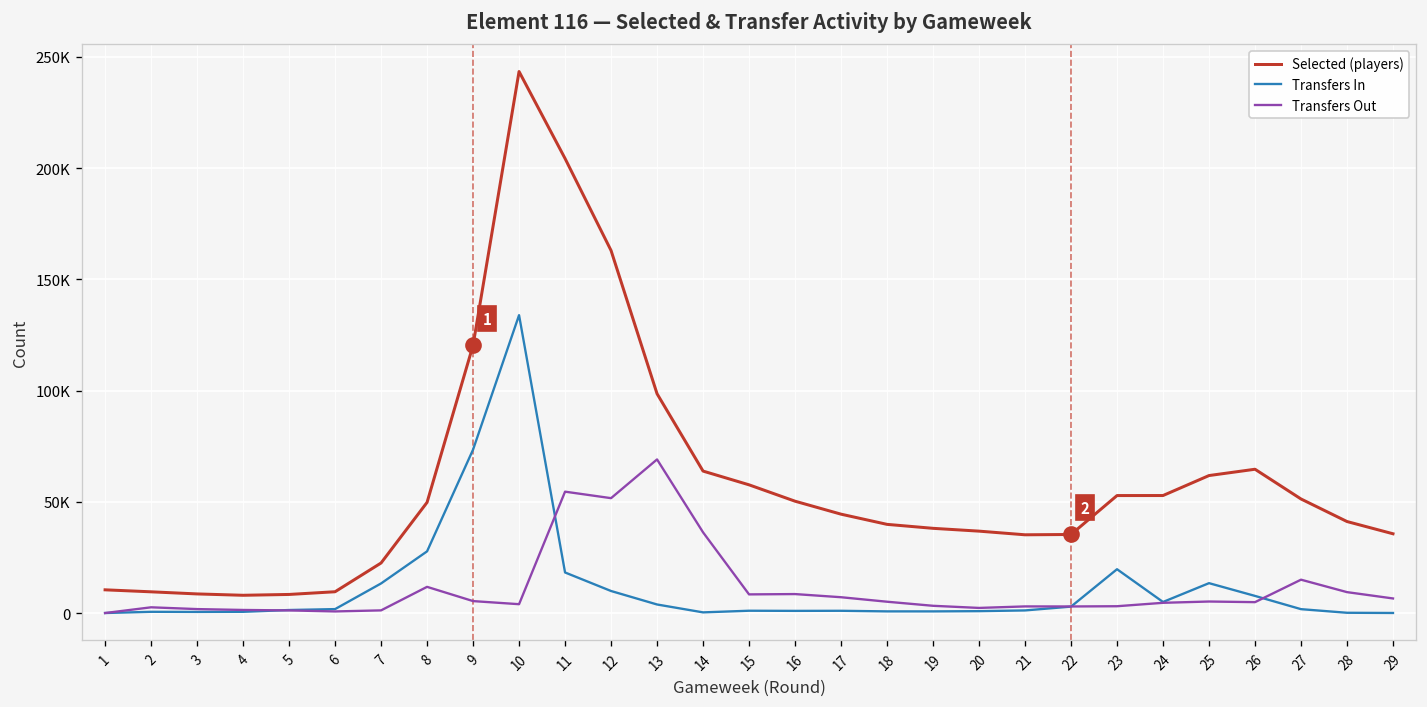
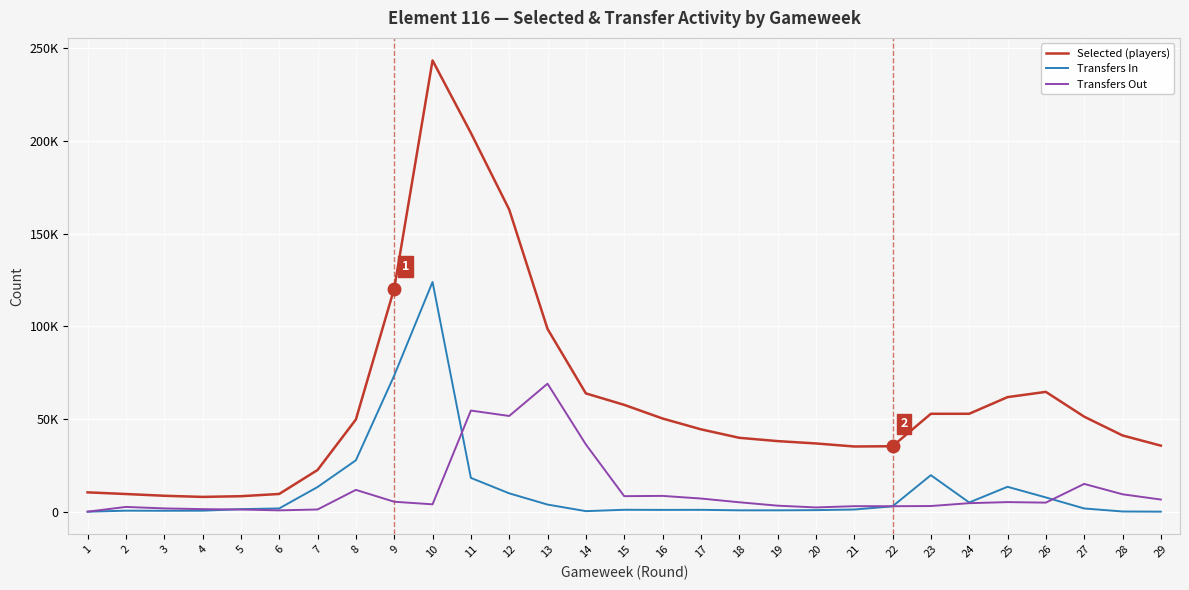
  {
    "Transfers In": {
      "2": 1000,
      "7": 13000,
      "8": 28000,
      "9": 73000,
-     "10": 134000,
+     "10": 124000,
      "11": 18000,
      "12": 10000,
      "13": 4000,
      "14": 0,
      "15": 1000,
      "16": 1000,
      "17": 1000,
      "18": 1000,
      "19": 1000,
      "20": 1000,
      "21": 1000,
      "23": 20000,
      "25": 13000,
      "26": 8000,
      "27": 2000,
      "28": 0,
      "29": 0
    },
    "Transfers Out": {
      "2": 3000,
      "7": 1000,
      "8": 12000,
      "9": 5000,
      "10": 4000,
      "11": 55000,
      "12": 52000,
      "13": 69000,
      "14": 36000,
      "15": 8000,
      "16": 9000,
      "17": 7000,
      "18": 5000,
      "19": 3000,
      "20": 2000,
      "21": 3000,
      "23": 3000,
      "25": 5000,
      "26": 5000,
      "27": 15000,
      "28": 9000,
      "29": 7000
    }
  }
